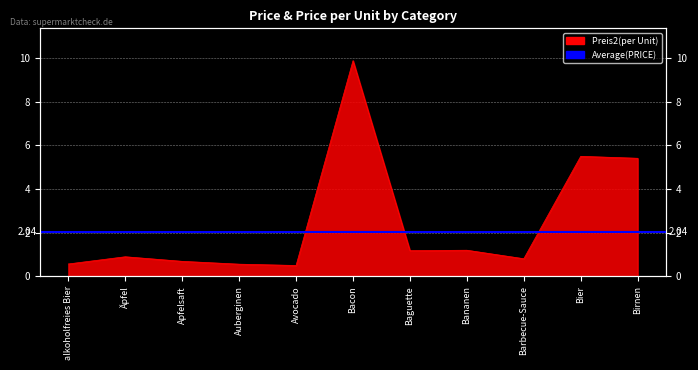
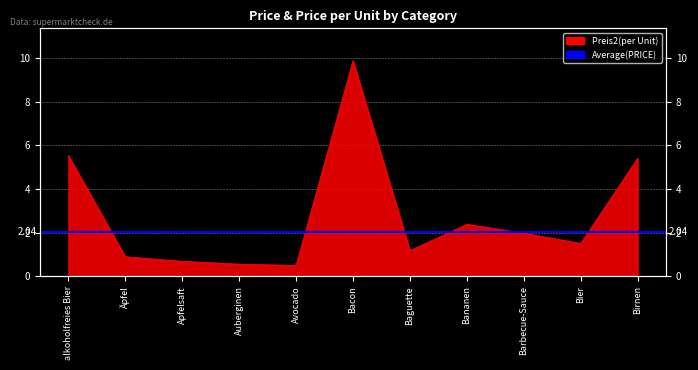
  {
-   "alkoholfreies Bier": 0.6,
+   "alkoholfreies Bier": 5.5,
    "Äpfel": 0.9,
    "Apfelsaft": 0.7,
    "Auberginen": 0.6,
    "Avocado": 0.5,
    "Bacon": 9.9,
    "Baguette": 1.2,
-   "Bananen": 1.2,
-   "Barbecue-Sauce": 0.8,
-   "Bier": 5.5,
+   "Bananen": 2.4,
+   "Barbecue-Sauce": 2.0,
+   "Bier": 1.5,
    "Birnen": 5.4
  }
